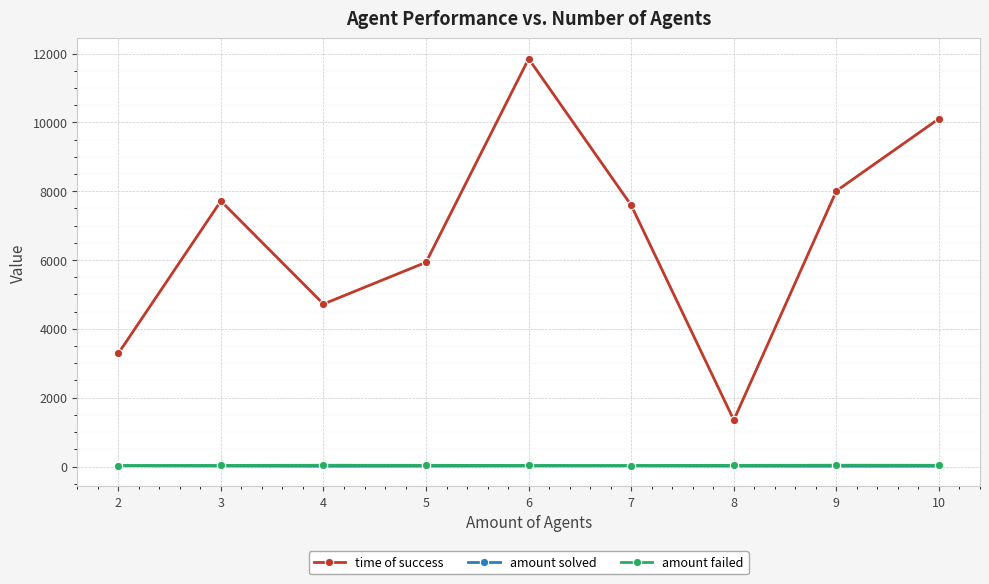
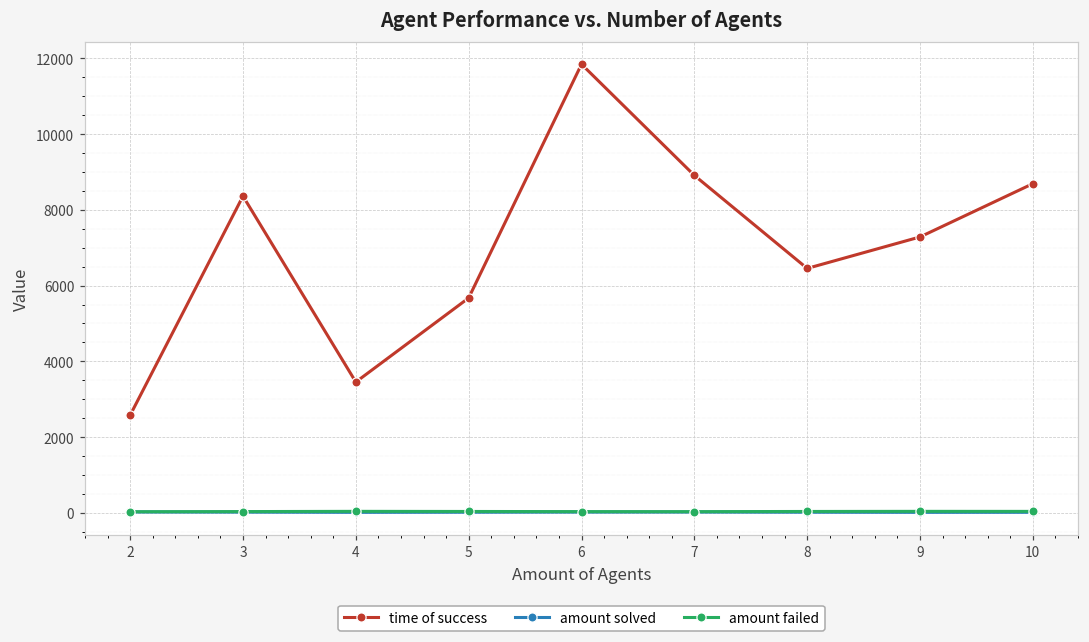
  {
    "time of success": {
-     "2": 3300,
-     "3": 7700,
-     "4": 4700,
-     "5": 5900,
+     "2": 2600,
+     "3": 8400,
+     "4": 3500,
+     "5": 5700,
      "6": 11800,
-     "7": 7600,
-     "8": 1400,
-     "9": 8000,
-     "10": 10100
+     "7": 8900,
+     "8": 6500,
+     "9": 7300,
+     "10": 8700
    }
  }
